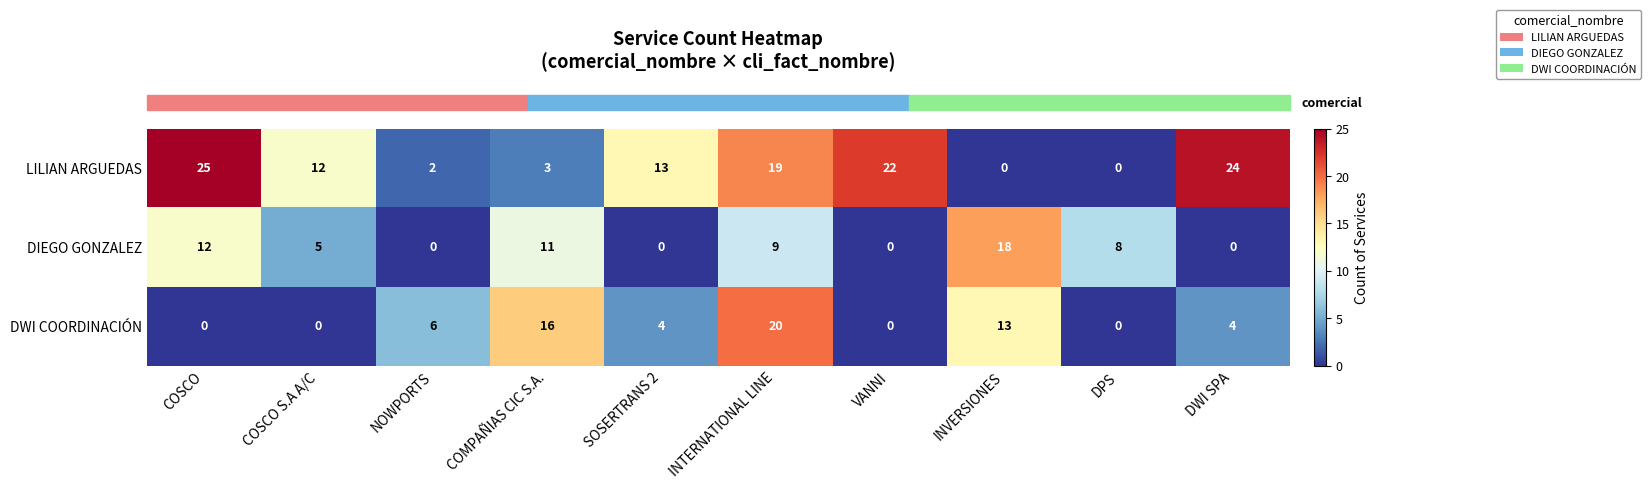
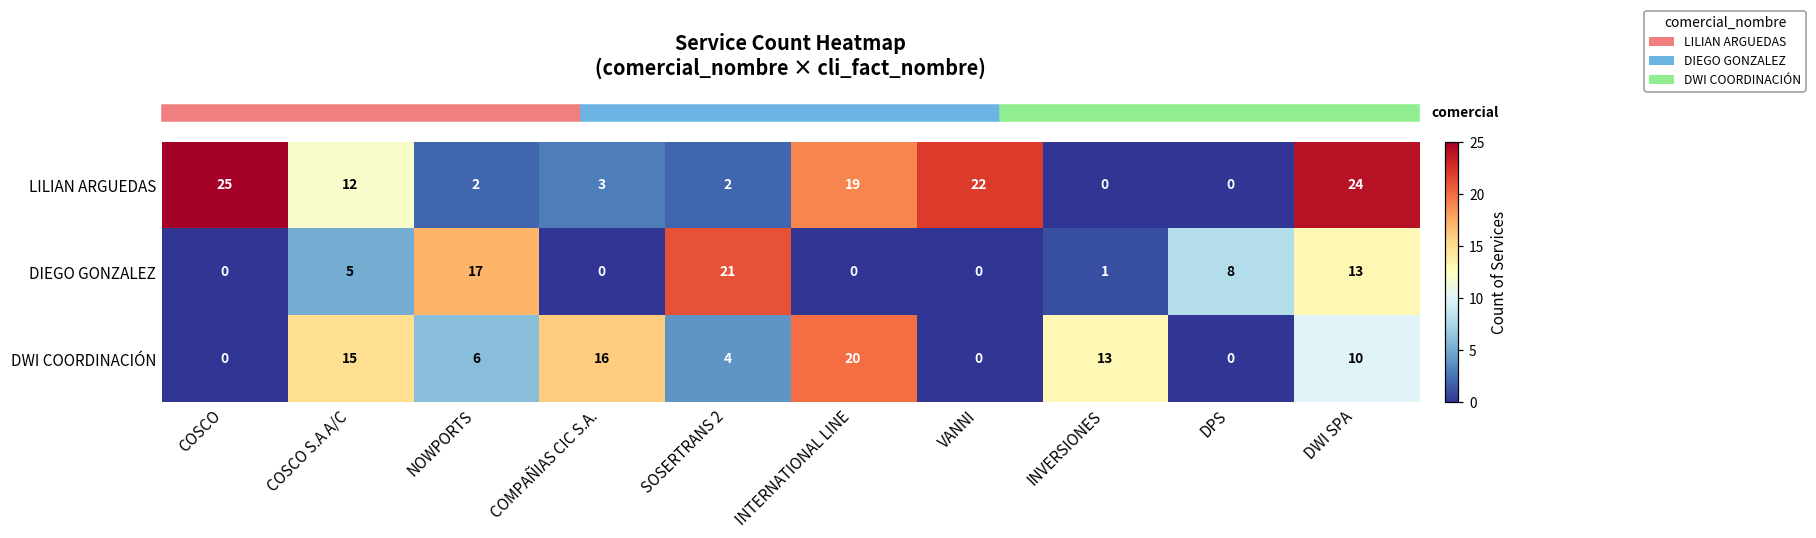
  {
    "LILIAN ARGUEDAS": {
      "COSCO": 25,
      "COSCO S.A A/C": 12,
      "NOWPORTS": 2,
      "COMPAÑIAS CIC S.A.": 3,
-     "SOSERTRANS 2": 13,
+     "SOSERTRANS 2": 2,
      "INTERNATIONAL LINE": 19,
      "VANNI": 22,
      "INVERSIONES": 0,
      "DPS": 0,
      "DWI SPA": 24
    },
    "DIEGO GONZALEZ": {
-     "COSCO": 12,
+     "COSCO": 0,
      "COSCO S.A A/C": 5,
-     "NOWPORTS": 0,
-     "COMPAÑIAS CIC S.A.": 11,
-     "SOSERTRANS 2": 0,
-     "INTERNATIONAL LINE": 9,
+     "NOWPORTS": 17,
+     "COMPAÑIAS CIC S.A.": 0,
+     "SOSERTRANS 2": 21,
+     "INTERNATIONAL LINE": 0,
      "VANNI": 0,
-     "INVERSIONES": 18,
+     "INVERSIONES": 1,
      "DPS": 8,
-     "DWI SPA": 0
+     "DWI SPA": 13
    },
    "DWI COORDINACIÓN": {
      "COSCO": 0,
-     "COSCO S.A A/C": 0,
+     "COSCO S.A A/C": 15,
      "NOWPORTS": 6,
      "COMPAÑIAS CIC S.A.": 16,
      "SOSERTRANS 2": 4,
      "INTERNATIONAL LINE": 20,
      "VANNI": 0,
      "INVERSIONES": 13,
      "DPS": 0,
-     "DWI SPA": 4
+     "DWI SPA": 10
    }
  }
